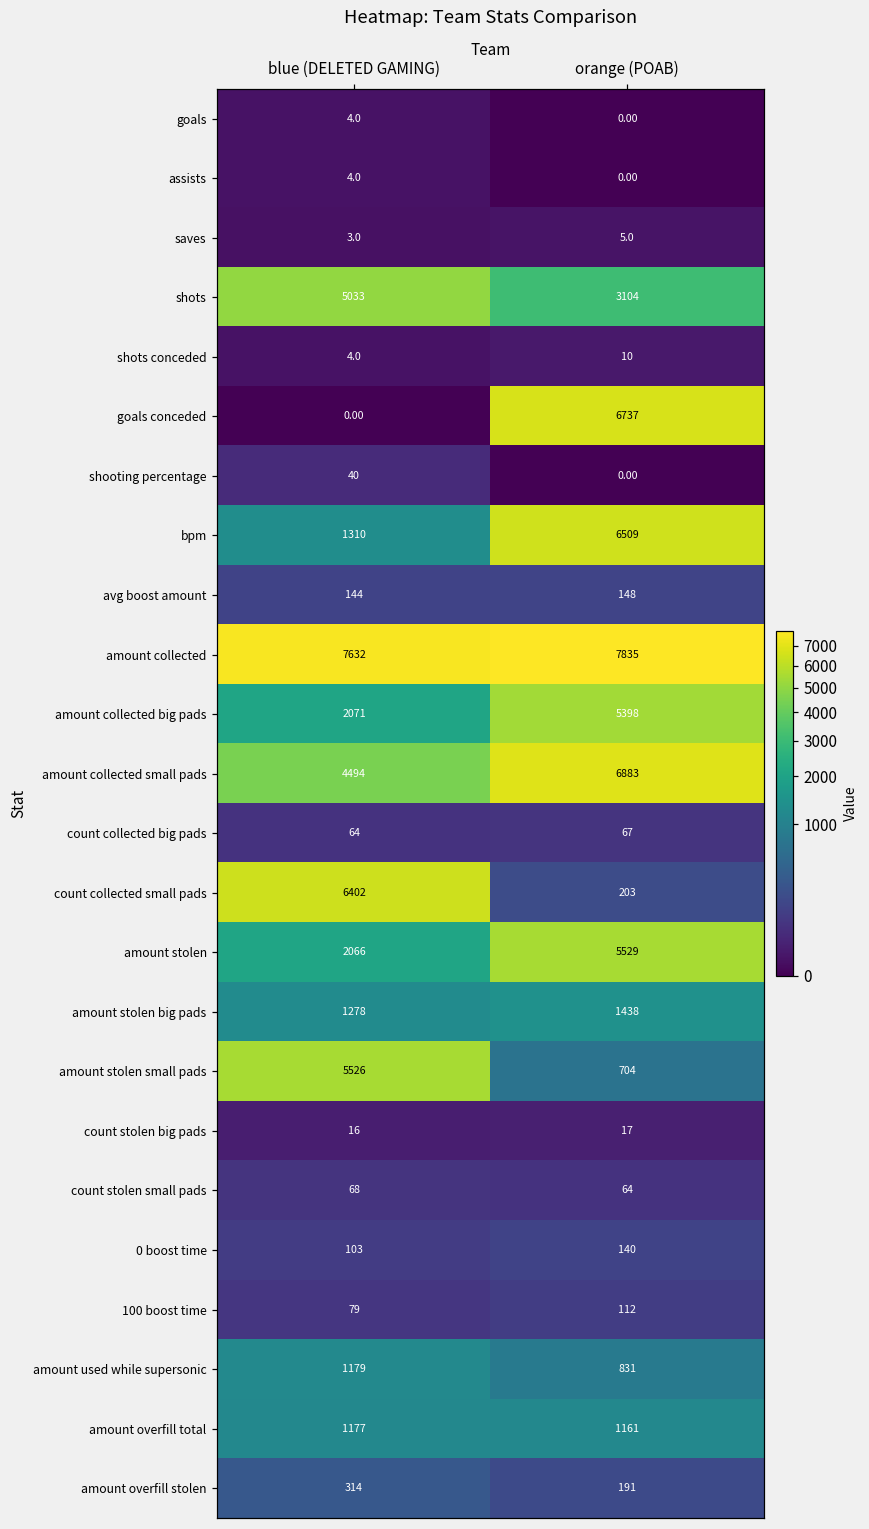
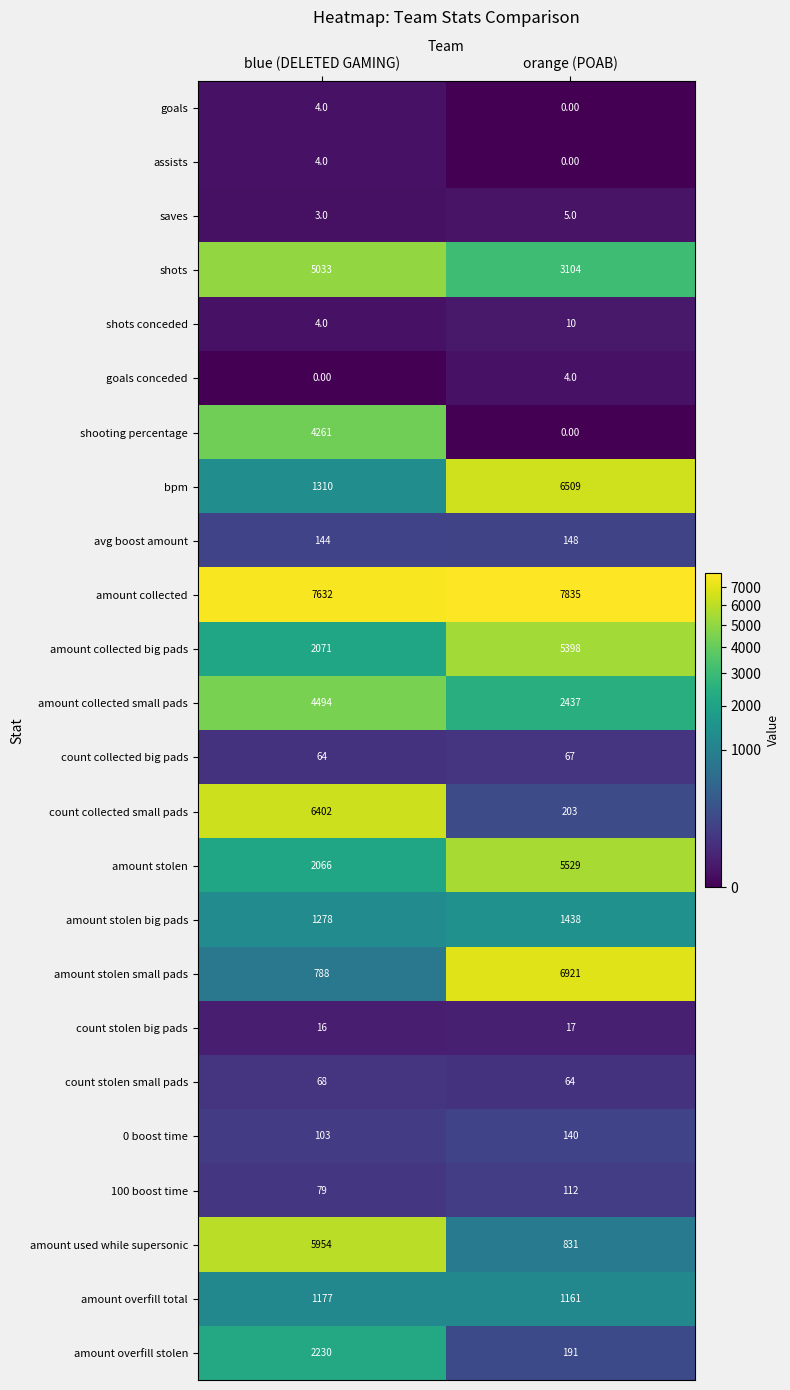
  {
    "goals": {
      "blue (DELETED GAMING)": 4.0,
      "orange (POAB)": 0.00
    },
    "assists": {
      "blue (DELETED GAMING)": 4.0,
      "orange (POAB)": 0.00
    },
    "saves": {
      "blue (DELETED GAMING)": 3.0,
      "orange (POAB)": 5.0
    },
    "shots": {
      "blue (DELETED GAMING)": 5033,
      "orange (POAB)": 3104
    },
    "shots conceded": {
      "blue (DELETED GAMING)": 4.0,
      "orange (POAB)": 10
    },
    "goals conceded": {
      "blue (DELETED GAMING)": 0.00,
-     "orange (POAB)": 6737
+     "orange (POAB)": 4.0
    },
    "shooting percentage": {
-     "blue (DELETED GAMING)": 40,
+     "blue (DELETED GAMING)": 4261,
      "orange (POAB)": 0.00
    },
    "bpm": {
      "blue (DELETED GAMING)": 1310,
      "orange (POAB)": 6509
    },
    "avg boost amount": {
      "blue (DELETED GAMING)": 144,
      "orange (POAB)": 148
    },
    "amount collected": {
      "blue (DELETED GAMING)": 7632,
      "orange (POAB)": 7835
    },
    "amount collected big pads": {
      "blue (DELETED GAMING)": 2071,
      "orange (POAB)": 5398
    },
    "amount collected small pads": {
      "blue (DELETED GAMING)": 4494,
-     "orange (POAB)": 6883
+     "orange (POAB)": 2437
    },
    "count collected big pads": {
      "blue (DELETED GAMING)": 64,
      "orange (POAB)": 67
    },
    "count collected small pads": {
      "blue (DELETED GAMING)": 6402,
      "orange (POAB)": 203
    },
    "amount stolen": {
      "blue (DELETED GAMING)": 2066,
      "orange (POAB)": 5529
    },
    "amount stolen big pads": {
      "blue (DELETED GAMING)": 1278,
      "orange (POAB)": 1438
    },
    "amount stolen small pads": {
-     "blue (DELETED GAMING)": 5526,
-     "orange (POAB)": 704
+     "blue (DELETED GAMING)": 788,
+     "orange (POAB)": 6921
    },
    "count stolen big pads": {
      "blue (DELETED GAMING)": 16,
      "orange (POAB)": 17
    },
    "count stolen small pads": {
      "blue (DELETED GAMING)": 68,
      "orange (POAB)": 64
    },
    "0 boost time": {
      "blue (DELETED GAMING)": 103,
      "orange (POAB)": 140
    },
    "100 boost time": {
      "blue (DELETED GAMING)": 79,
      "orange (POAB)": 112
    },
    "amount used while supersonic": {
-     "blue (DELETED GAMING)": 1179,
+     "blue (DELETED GAMING)": 5954,
      "orange (POAB)": 831
    },
    "amount overfill total": {
      "blue (DELETED GAMING)": 1177,
      "orange (POAB)": 1161
    },
    "amount overfill stolen": {
-     "blue (DELETED GAMING)": 314,
+     "blue (DELETED GAMING)": 2230,
      "orange (POAB)": 191
    }
  }
